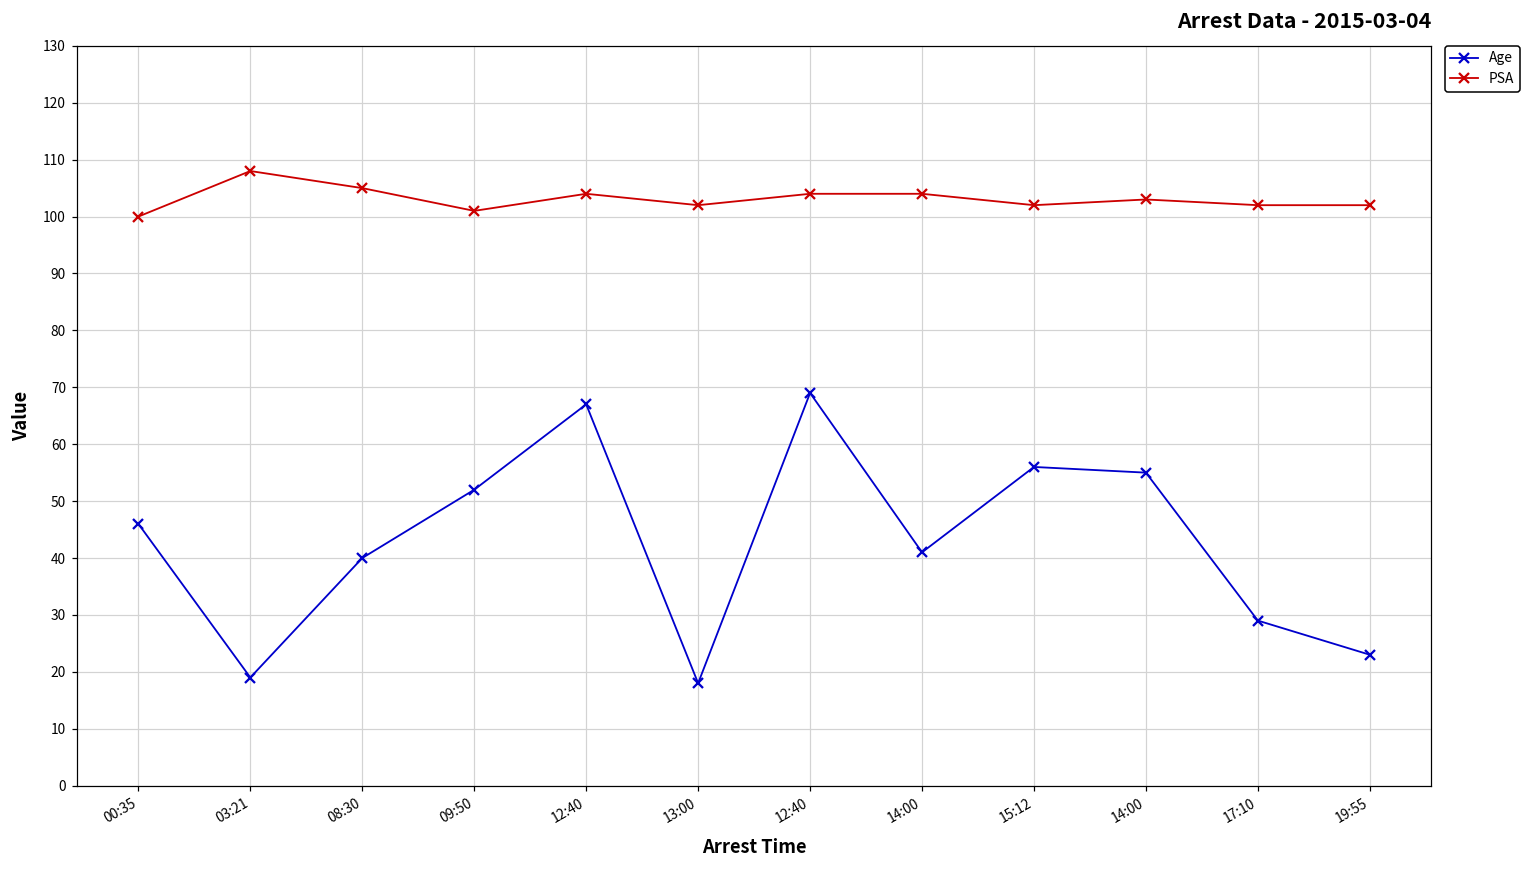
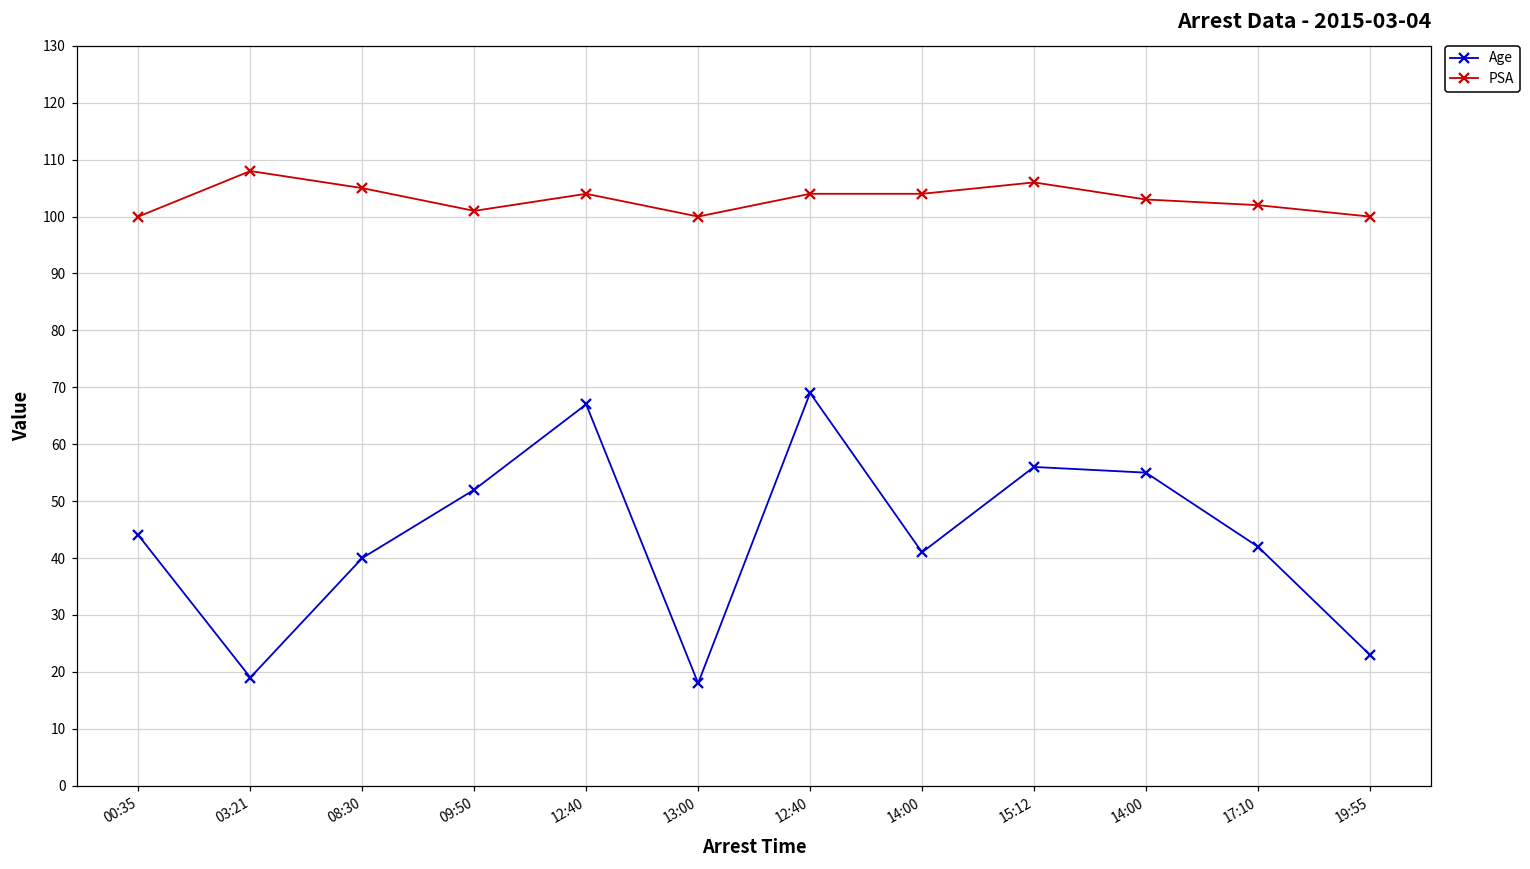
  {
    "Age": {
-     "00:35": 46,
+     "00:35": 44,
      "03:21": 19,
      "08:30": 40,
      "09:50": 52,
      "13:00": 18,
      "15:12": 56,
-     "17:10": 29,
+     "17:10": 42,
      "19:55": 23
    },
    "PSA": {
      "00:35": 100,
      "03:21": 108,
      "08:30": 105,
      "09:50": 101,
-     "13:00": 102,
-     "15:12": 102,
+     "13:00": 100,
+     "15:12": 106,
      "17:10": 102,
-     "19:55": 102
+     "19:55": 100
    }
  }
